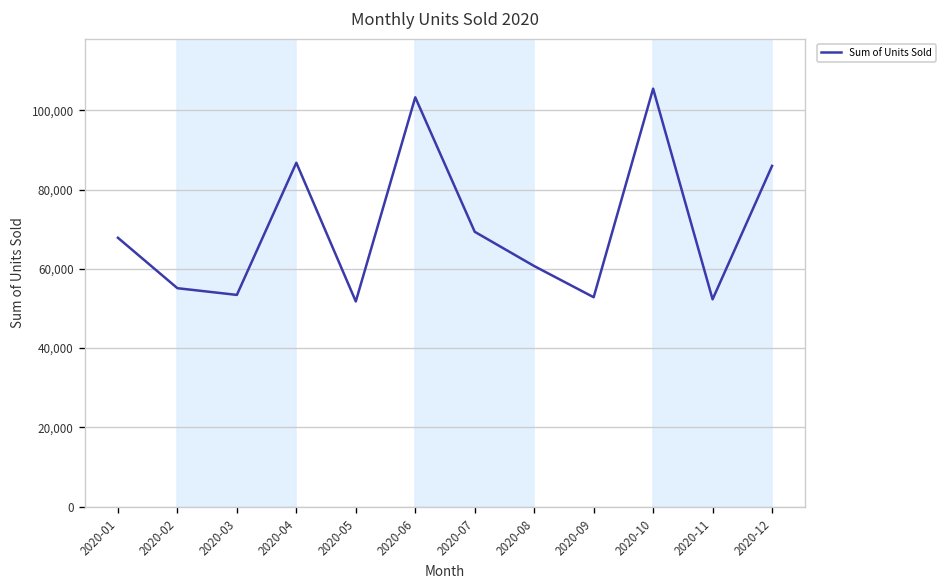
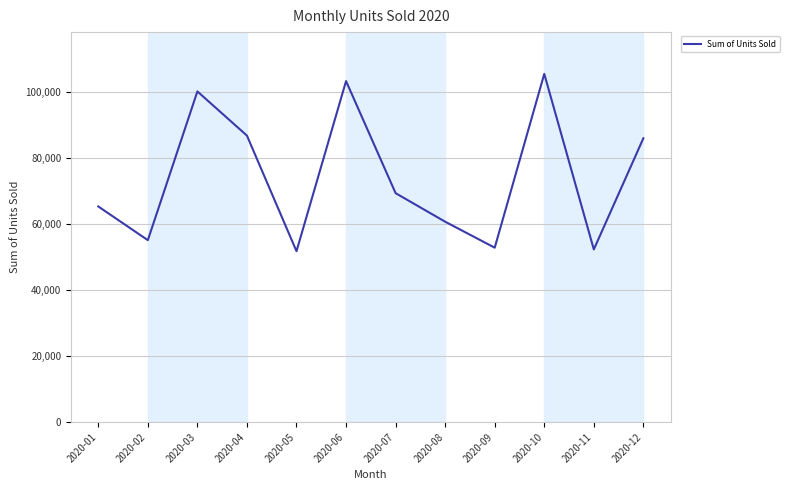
  {
-   "2020-01": "68,000",
+   "2020-01": "65,000",
    "2020-02": "55,000",
-   "2020-03": "53,000",
+   "2020-03": "100,000",
    "2020-04": "87,000",
    "2020-05": "52,000",
    "2020-06": "103,000",
    "2020-07": "69,000",
    "2020-08": "61,000",
    "2020-09": "53,000",
    "2020-10": "105,000",
    "2020-11": "52,000",
    "2020-12": "86,000"
  }
